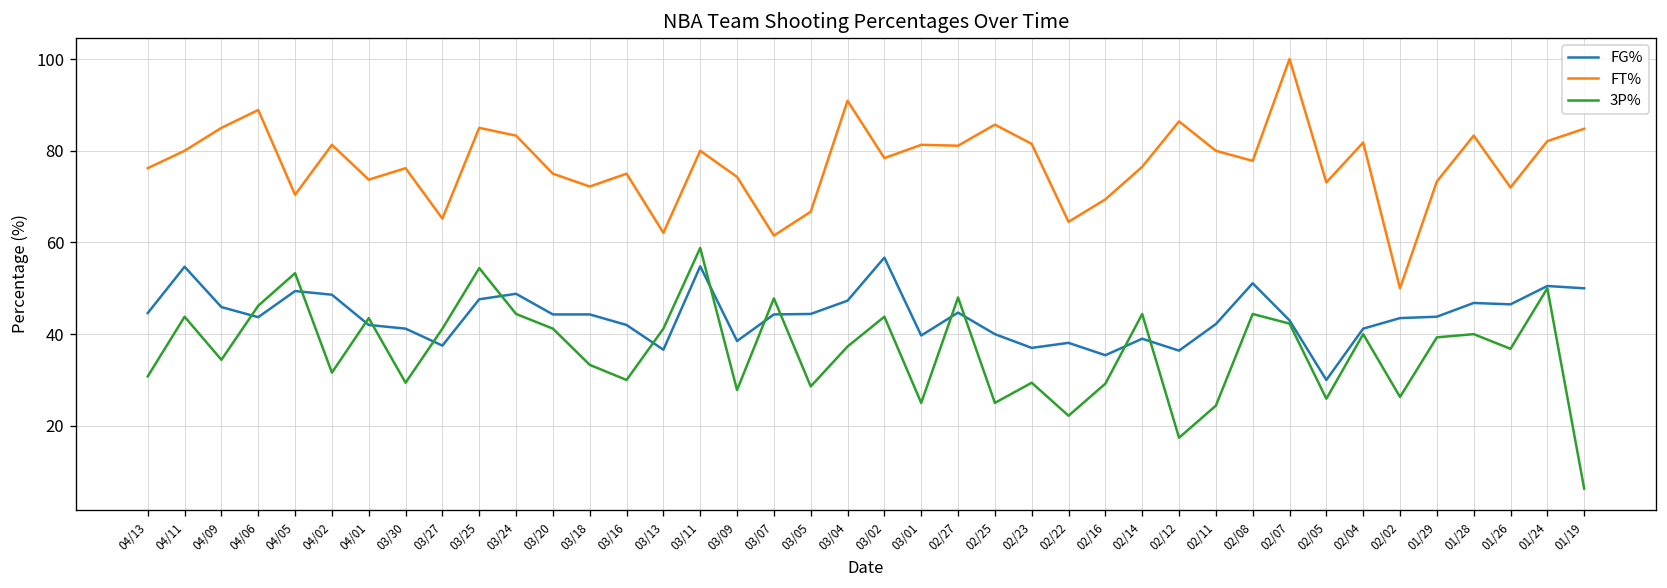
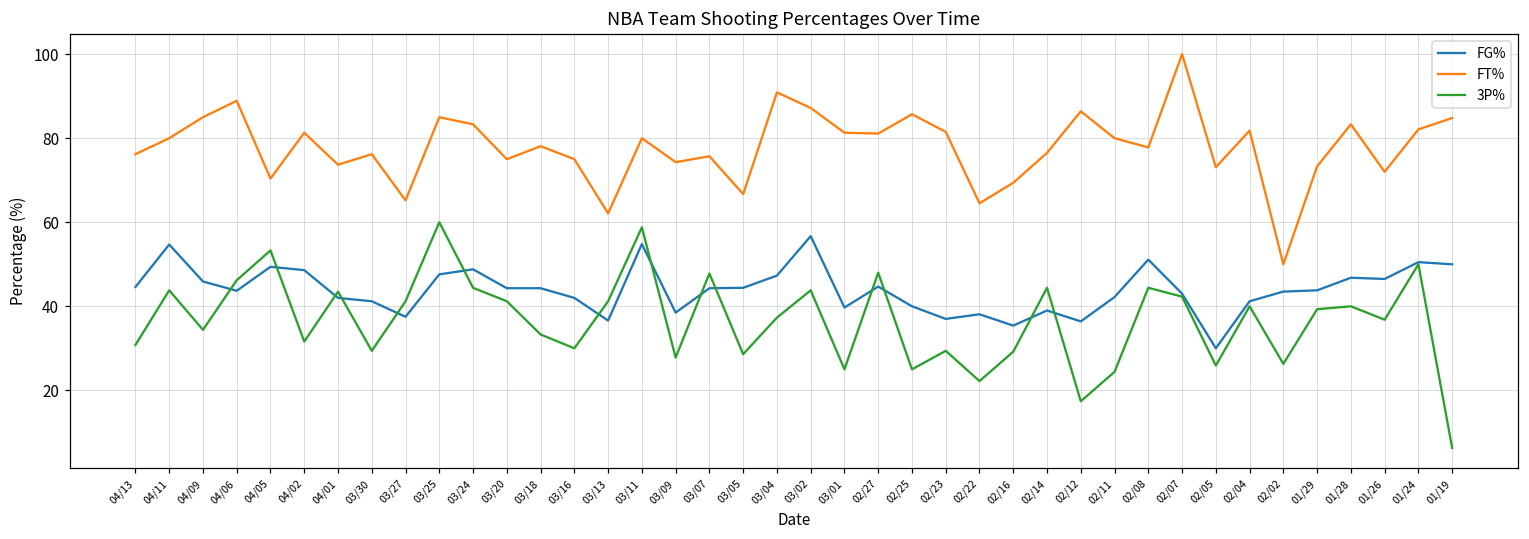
  {
    "FG%": {
      "04/13": 45,
      "04/11": 55,
      "04/09": 46,
      "04/06": 44,
      "04/05": 49,
      "04/02": 49,
      "04/01": 42,
      "03/30": 41,
      "03/27": 38,
      "03/25": 48,
      "03/24": 49,
      "03/20": 44,
      "03/18": 44,
      "03/16": 42,
      "03/13": 37,
      "03/11": 55,
      "03/09": 39,
      "03/07": 44,
      "03/05": 44,
      "03/04": 47,
      "03/02": 57,
      "03/01": 40,
      "02/27": 45,
      "02/25": 40,
      "02/23": 37,
      "02/22": 38,
      "02/16": 35,
      "02/14": 39,
      "02/12": 36,
      "02/11": 42,
      "02/08": 51,
      "02/07": 43,
      "02/05": 30,
      "02/04": 41,
      "02/02": 44,
      "01/29": 44,
      "01/28": 47,
      "01/26": 47,
      "01/19": 50
    },
    "FT%": {
      "04/13": 76,
      "04/11": 80,
      "04/09": 85,
      "04/06": 89,
      "04/05": 70,
      "04/02": 81,
      "04/01": 74,
      "03/30": 76,
      "03/27": 65,
      "03/25": 85,
      "03/24": 83,
      "03/20": 75,
-     "03/18": 72,
+     "03/18": 78,
      "03/16": 75,
      "03/13": 62,
      "03/11": 80,
      "03/09": 74,
-     "03/07": 62,
+     "03/07": 76,
      "03/05": 67,
      "03/04": 91,
-     "03/02": 78,
+     "03/02": 87,
      "03/01": 81,
      "02/27": 81,
      "02/25": 86,
      "02/23": 82,
      "02/22": 65,
      "02/16": 69,
      "02/14": 77,
      "02/12": 86,
      "02/11": 80,
      "02/08": 78,
      "02/07": 100,
      "02/05": 73,
      "02/04": 82,
      "02/02": 50,
      "01/29": 73,
      "01/28": 83,
      "01/26": 72,
      "01/24": 82,
      "01/19": 85
    },
    "3P%": {
      "04/13": 31,
      "04/11": 44,
      "04/09": 34,
      "04/06": 46,
      "04/05": 53,
      "04/02": 32,
      "04/01": 44,
      "03/30": 29,
      "03/27": 41,
-     "03/25": 54,
+     "03/25": 60,
      "03/24": 44,
      "03/20": 41,
      "03/18": 33,
      "03/16": 30,
      "03/13": 41,
      "03/11": 59,
      "03/09": 28,
      "03/07": 48,
      "03/05": 29,
      "03/04": 37,
      "03/02": 44,
      "03/01": 25,
      "02/27": 48,
      "02/25": 25,
      "02/23": 29,
      "02/22": 22,
      "02/16": 29,
      "02/14": 44,
      "02/12": 17,
      "02/11": 24,
      "02/08": 44,
      "02/07": 42,
      "02/05": 26,
      "02/04": 40,
      "02/02": 26,
      "01/29": 39,
      "01/28": 40,
      "01/26": 37,
      "01/19": 6
    }
  }
